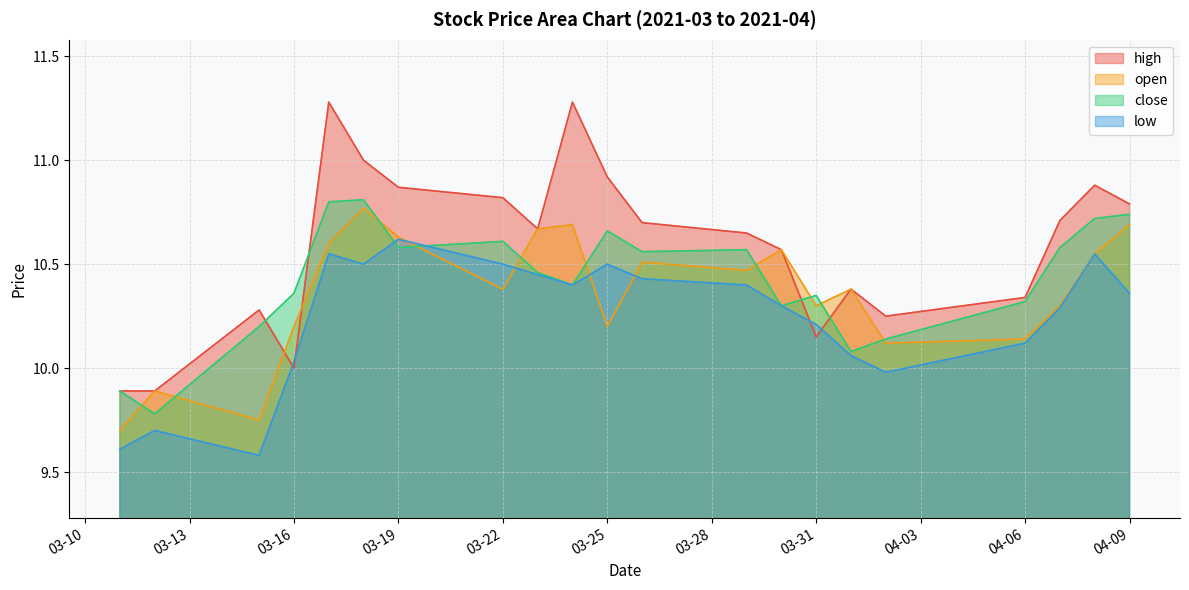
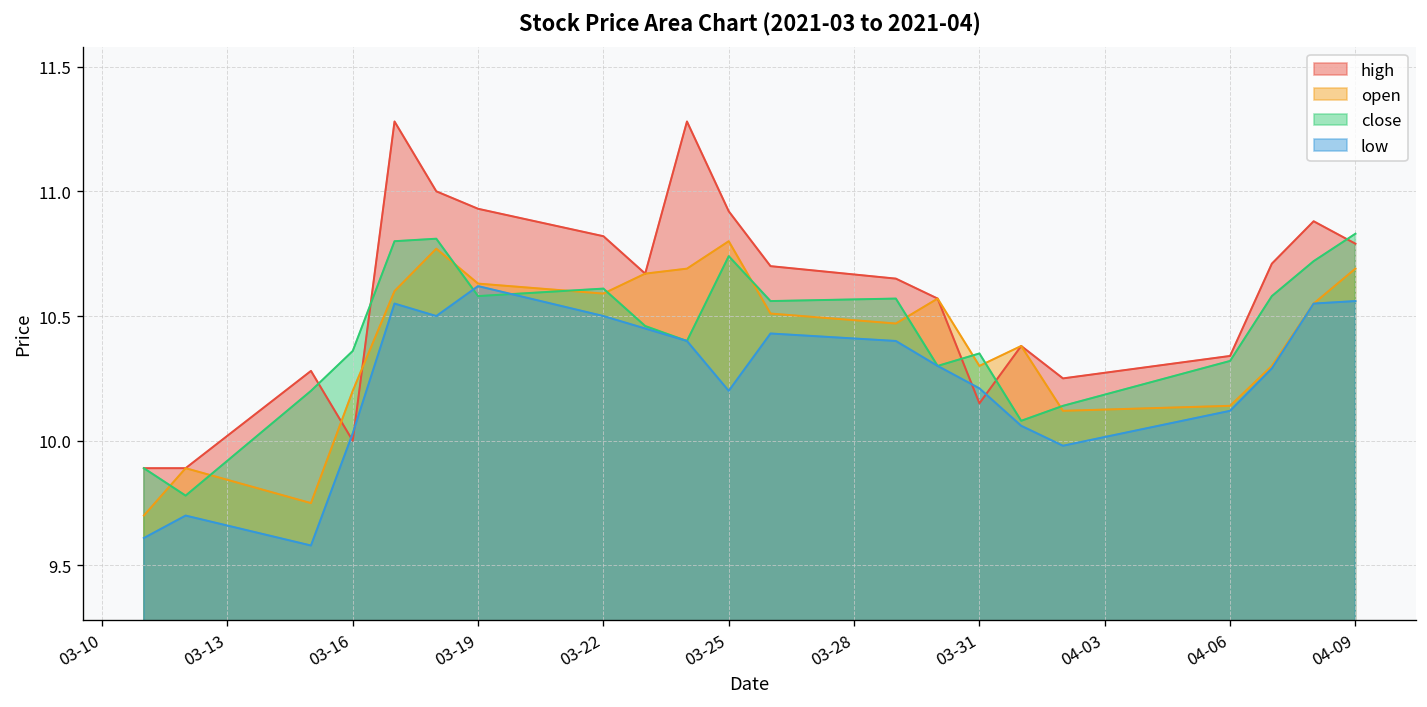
  {
    "high": {
      "03-16": 10.00,
-     "03-19": 10.87,
+     "03-19": 10.93,
      "03-22": 10.82,
      "03-25": 10.92,
      "03-31": 10.15,
      "04-06": 10.34,
      "04-09": 10.79
    },
    "open": {
      "03-16": 10.20,
-     "03-22": 10.38,
-     "03-25": 10.2,
+     "03-22": 10.59,
+     "03-25": 10.8,
      "03-31": 10.30,
      "04-06": 10.14,
      "04-09": 10.69
    },
    "close": {
      "03-16": 10.36,
      "03-19": 10.58,
      "03-22": 10.61,
-     "03-25": 10.66,
+     "03-25": 10.74,
      "03-31": 10.35,
      "04-06": 10.32,
-     "04-09": 10.74
+     "04-09": 10.83
    },
    "low": {
      "03-16": 10.03,
      "03-22": 10.50,
-     "03-25": 10.5,
+     "03-25": 10.2,
      "03-31": 10.21,
      "04-06": 10.12,
-     "04-09": 10.36
+     "04-09": 10.56
    }
  }
